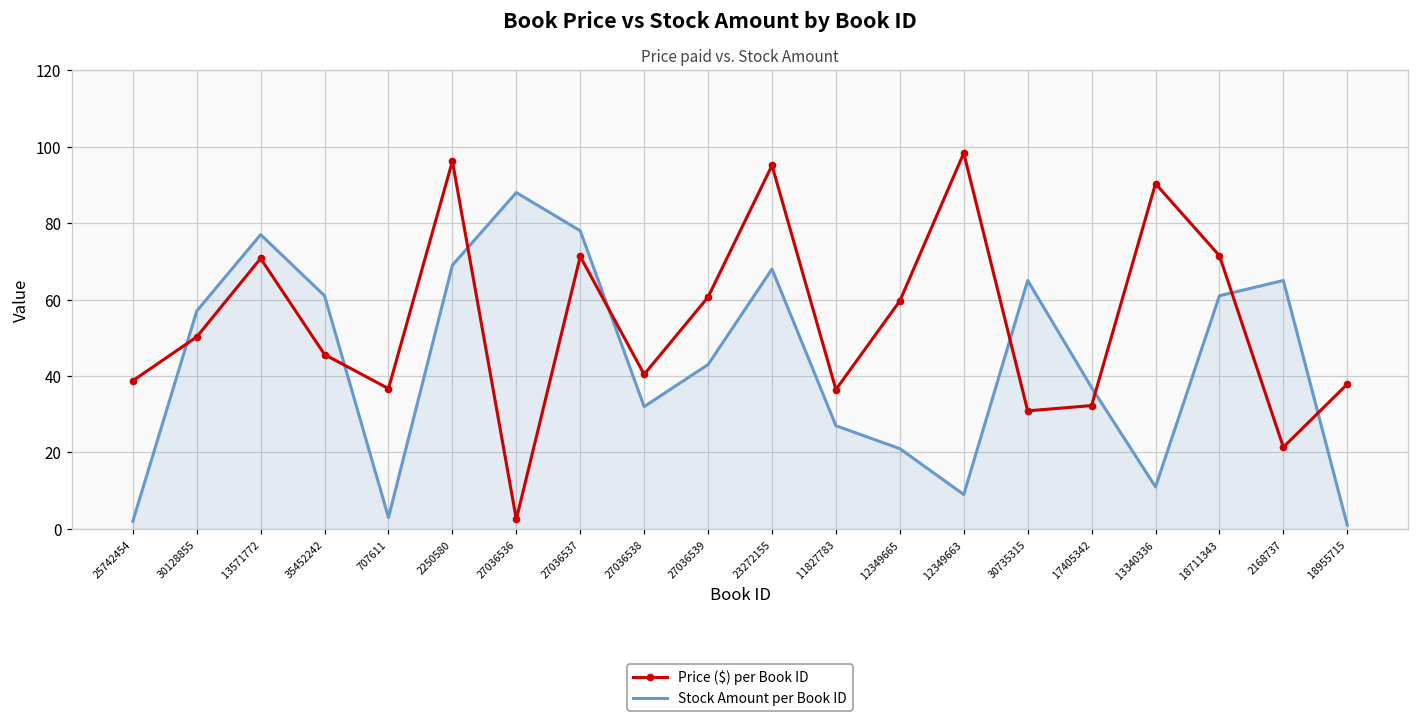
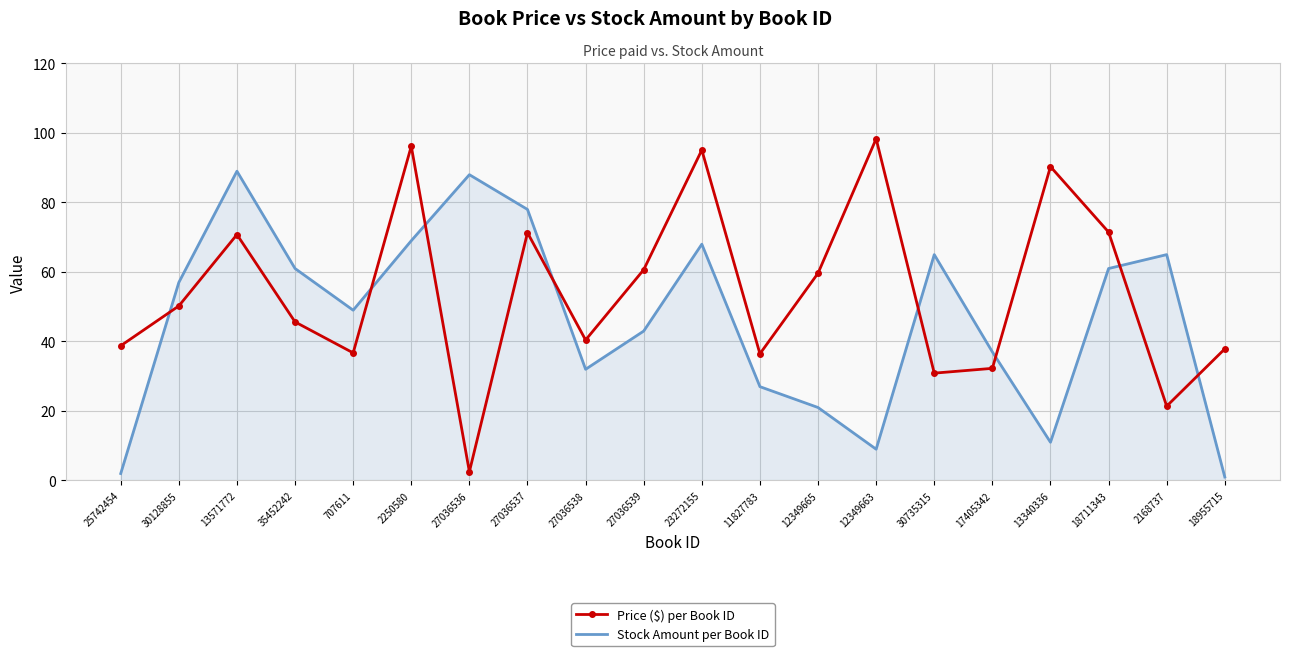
  {
    "Price ($) per Book ID": {
      "25742454": 39,
      "30128855": 50,
      "13571772": 71,
      "35452242": 46,
      "707611": 37,
      "2250580": 96,
      "27036536": 3,
      "27036537": 71,
      "27036538": 40,
      "27036539": 61,
      "23272155": 95,
      "11827783": 36,
      "12349665": 60,
      "12349663": 98,
      "30735315": 31,
      "17405342": 32,
      "13340336": 90,
      "18711343": 71,
      "2168737": 21,
      "18955715": 38
    },
    "Stock Amount per Book ID": {
      "25742454": 2,
      "30128855": 57,
-     "13571772": 77,
+     "13571772": 89,
      "35452242": 61,
-     "707611": 3,
+     "707611": 49,
      "2250580": 69,
      "27036536": 88,
      "27036537": 78,
      "27036538": 32,
      "27036539": 43,
      "23272155": 68,
      "11827783": 27,
      "12349665": 21,
      "12349663": 9,
      "30735315": 65,
      "17405342": 37,
      "13340336": 11,
      "18711343": 61,
      "2168737": 65,
      "18955715": 1
    }
  }
